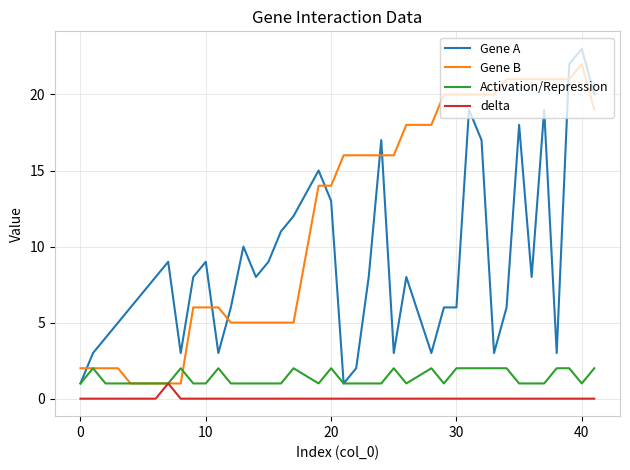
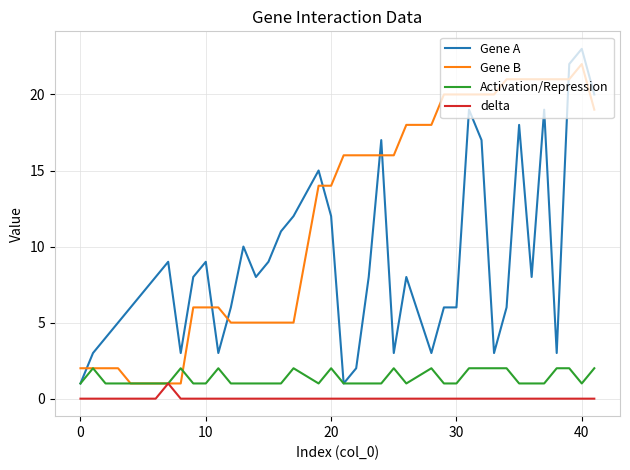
  {
    "Gene A": {
      "10": 9,
-     "20": 13,
+     "20": 12,
      "30": 6
    },
    "Gene B": {
      "0": 2,
      "10": 6,
      "20": 14
    },
    "Activation/Repression": {
      "10": 1,
      "20": 2,
-     "30": 2,
+     "30": 1,
      "40": 1
    },
    "delta": {
      "0": 0,
      "10": 0,
      "20": 0,
      "30": 0,
      "40": 0
    }
  }
